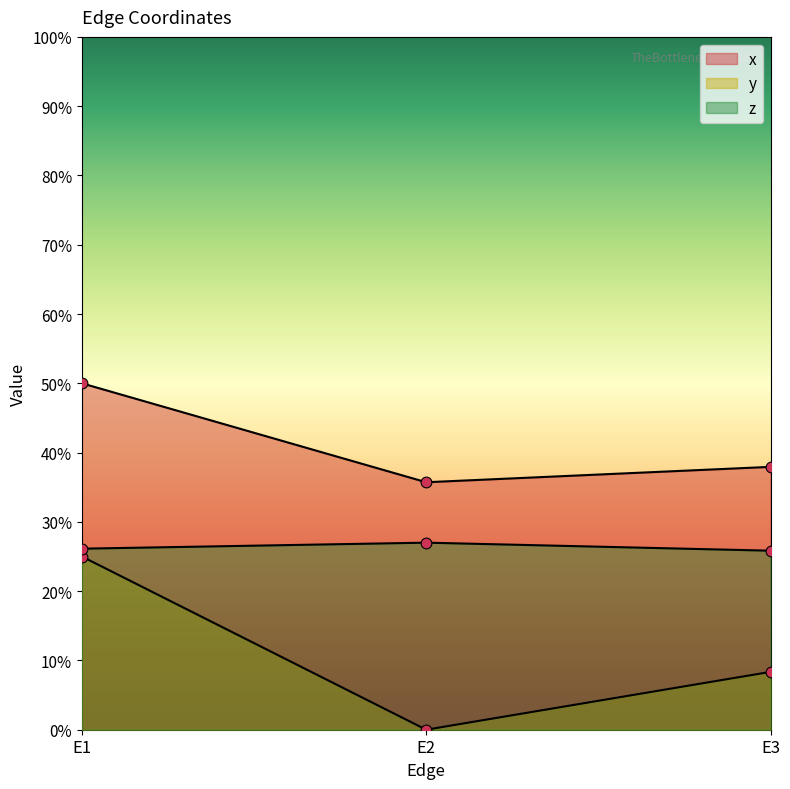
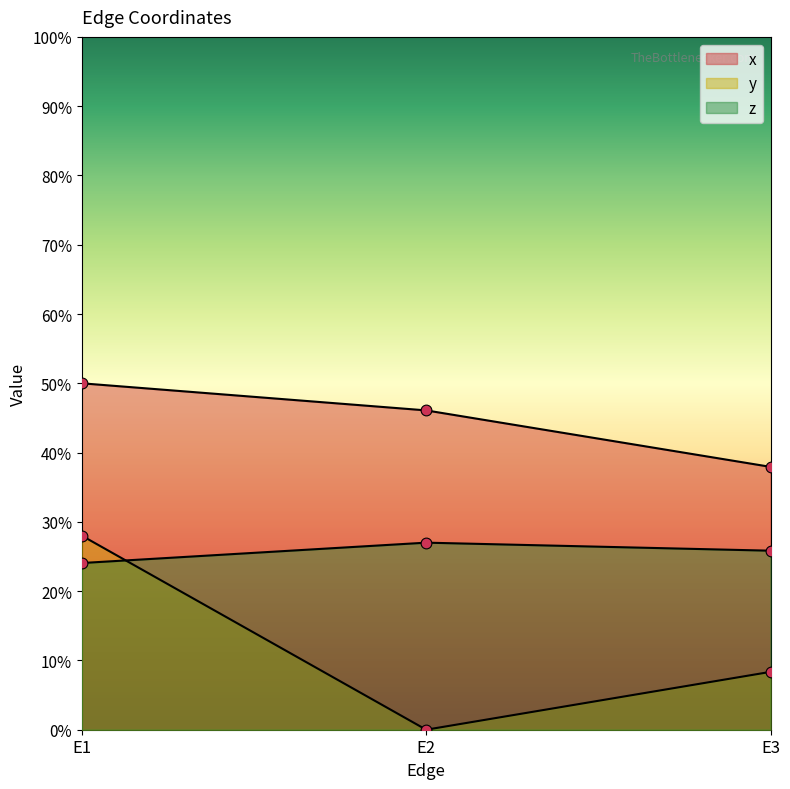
  {
    "x": {
      "E1": "50%",
-     "E2": "36%",
+     "E2": "46%",
      "E3": "38%"
    },
    "y": {
-     "E1": "25%",
+     "E1": "28%",
      "E2": "0%",
      "E3": "8%"
    },
    "z": {
-     "E1": "26%",
+     "E1": "24%",
      "E2": "27%",
      "E3": "26%"
    }
  }
